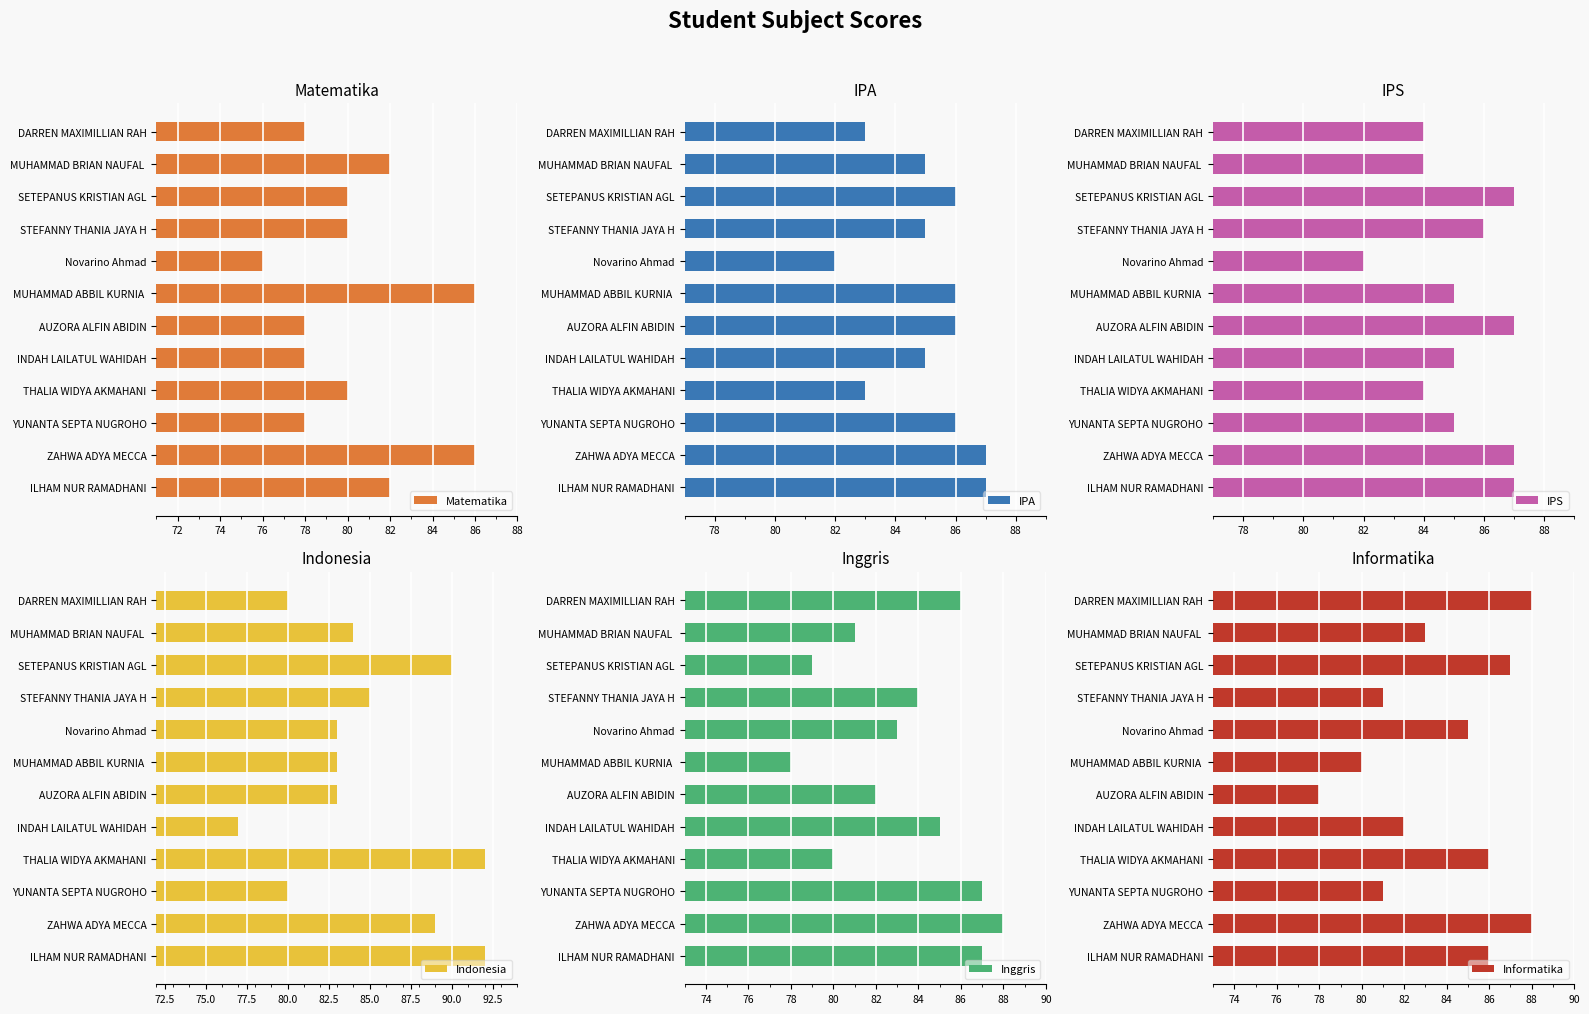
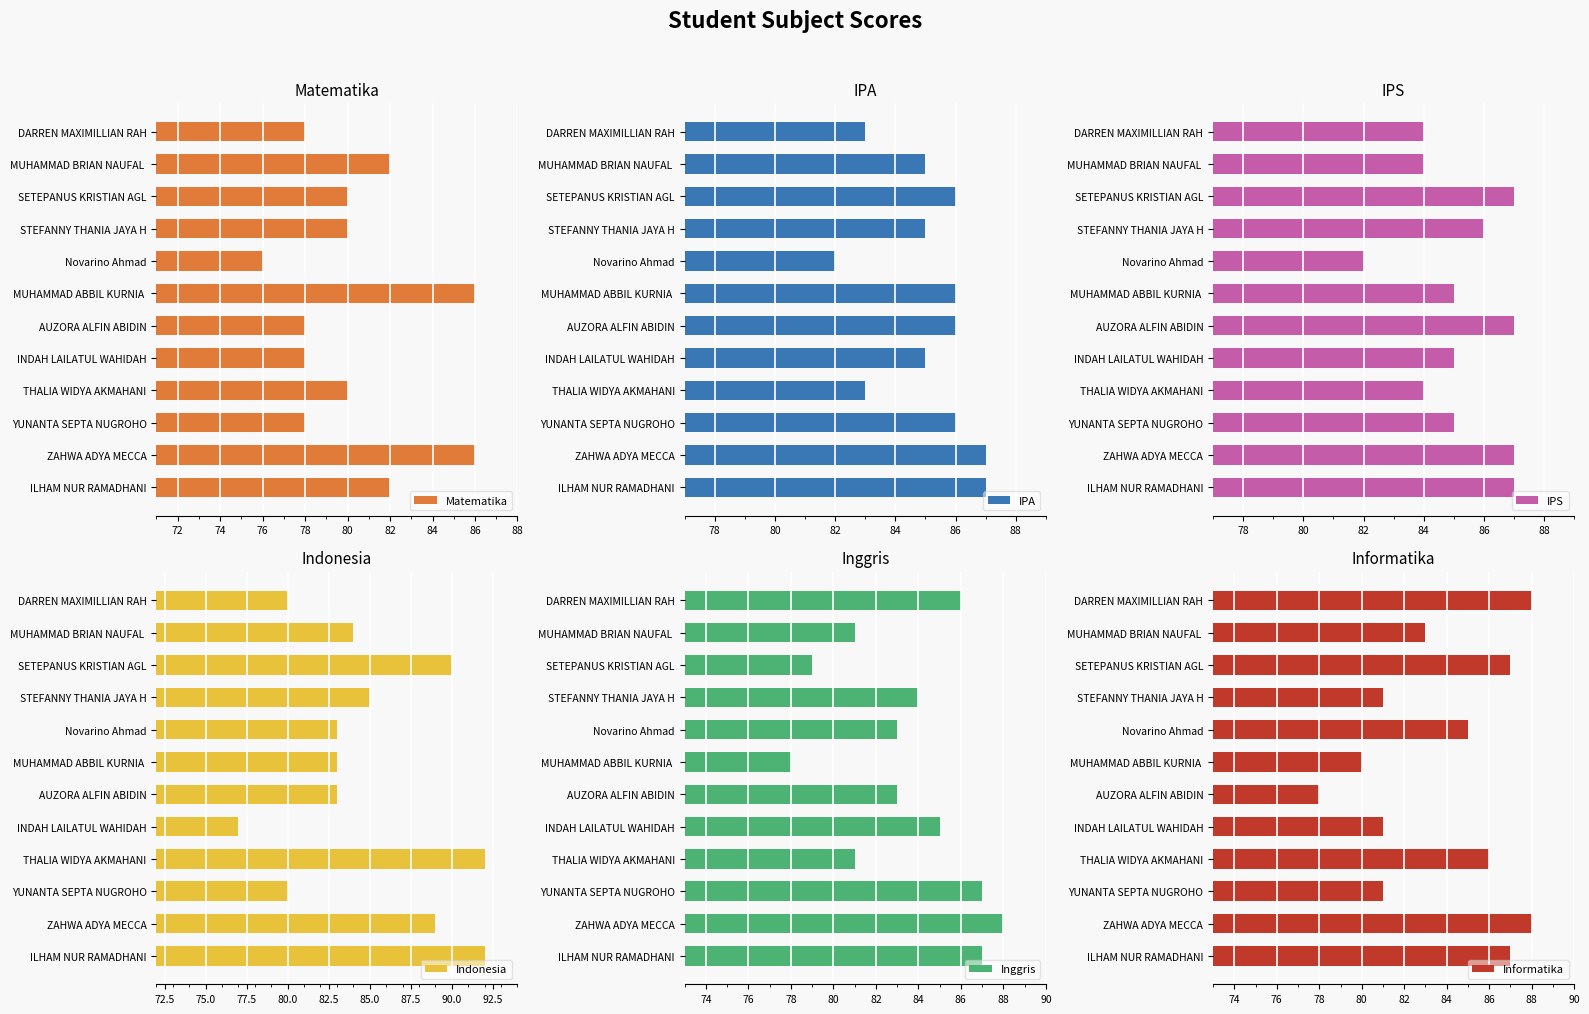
  {
    "Matematika": {
      "DARREN MAXIMILLIAN RAH": 78.0,
      "MUHAMMAD BRIAN NAUFAL": 82.0,
      "SETEPANUS KRISTIAN AGL": 80.0,
      "STEFANNY THANIA JAYA H": 80.0,
      "Novarino Ahmad": 76.0,
      "MUHAMMAD ABBIL KURNIA": 86.0,
      "AUZORA ALFIN ABIDIN": 78.0,
      "INDAH LAILATUL WAHIDAH": 78.0,
      "THALIA WIDYA AKMAHANI": 80.0,
      "YUNANTA SEPTA NUGROHO": 78.0,
      "ZAHWA ADYA MECCA": 86.0,
      "ILHAM NUR RAMADHANI": 82.0
    },
    "IPA": {
      "DARREN MAXIMILLIAN RAH": 83.0,
      "MUHAMMAD BRIAN NAUFAL": 85.0,
      "SETEPANUS KRISTIAN AGL": 86.0,
      "STEFANNY THANIA JAYA H": 85.0,
      "Novarino Ahmad": 82.0,
      "MUHAMMAD ABBIL KURNIA": 86.0,
      "AUZORA ALFIN ABIDIN": 86.0,
      "INDAH LAILATUL WAHIDAH": 85.0,
      "THALIA WIDYA AKMAHANI": 83.0,
      "YUNANTA SEPTA NUGROHO": 86.0,
      "ZAHWA ADYA MECCA": 87.0,
      "ILHAM NUR RAMADHANI": 87.0
    },
    "IPS": {
      "DARREN MAXIMILLIAN RAH": 84.0,
      "MUHAMMAD BRIAN NAUFAL": 84.0,
      "SETEPANUS KRISTIAN AGL": 87.0,
      "STEFANNY THANIA JAYA H": 86.0,
      "Novarino Ahmad": 82.0,
      "MUHAMMAD ABBIL KURNIA": 85.0,
      "AUZORA ALFIN ABIDIN": 87.0,
      "INDAH LAILATUL WAHIDAH": 85.0,
      "THALIA WIDYA AKMAHANI": 84.0,
      "YUNANTA SEPTA NUGROHO": 85.0,
      "ZAHWA ADYA MECCA": 87.0,
      "ILHAM NUR RAMADHANI": 87.0
    },
    "Indonesia": {
      "DARREN MAXIMILLIAN RAH": 80.0,
      "MUHAMMAD BRIAN NAUFAL": 84.0,
      "SETEPANUS KRISTIAN AGL": 90.0,
      "STEFANNY THANIA JAYA H": 85.0,
      "Novarino Ahmad": 83.0,
      "MUHAMMAD ABBIL KURNIA": 83.0,
      "AUZORA ALFIN ABIDIN": 83.0,
      "INDAH LAILATUL WAHIDAH": 77.0,
      "THALIA WIDYA AKMAHANI": 92.0,
      "YUNANTA SEPTA NUGROHO": 80.0,
      "ZAHWA ADYA MECCA": 89.0,
      "ILHAM NUR RAMADHANI": 92.0
    },
    "Inggris": {
      "DARREN MAXIMILLIAN RAH": 86,
      "MUHAMMAD BRIAN NAUFAL": 81,
      "SETEPANUS KRISTIAN AGL": 79,
      "STEFANNY THANIA JAYA H": 84,
      "Novarino Ahmad": 83,
      "MUHAMMAD ABBIL KURNIA": 78,
-     "AUZORA ALFIN ABIDIN": 82,
+     "AUZORA ALFIN ABIDIN": 83,
      "INDAH LAILATUL WAHIDAH": 85,
-     "THALIA WIDYA AKMAHANI": 80,
+     "THALIA WIDYA AKMAHANI": 81,
      "YUNANTA SEPTA NUGROHO": 87,
      "ZAHWA ADYA MECCA": 88,
      "ILHAM NUR RAMADHANI": 87
    },
    "Informatika": {
      "DARREN MAXIMILLIAN RAH": 88,
      "MUHAMMAD BRIAN NAUFAL": 83,
      "SETEPANUS KRISTIAN AGL": 87,
      "STEFANNY THANIA JAYA H": 81,
      "Novarino Ahmad": 85,
      "MUHAMMAD ABBIL KURNIA": 80,
      "AUZORA ALFIN ABIDIN": 78,
-     "INDAH LAILATUL WAHIDAH": 82,
+     "INDAH LAILATUL WAHIDAH": 81,
      "THALIA WIDYA AKMAHANI": 86,
      "YUNANTA SEPTA NUGROHO": 81,
      "ZAHWA ADYA MECCA": 88,
-     "ILHAM NUR RAMADHANI": 86
+     "ILHAM NUR RAMADHANI": 87
    }
  }
